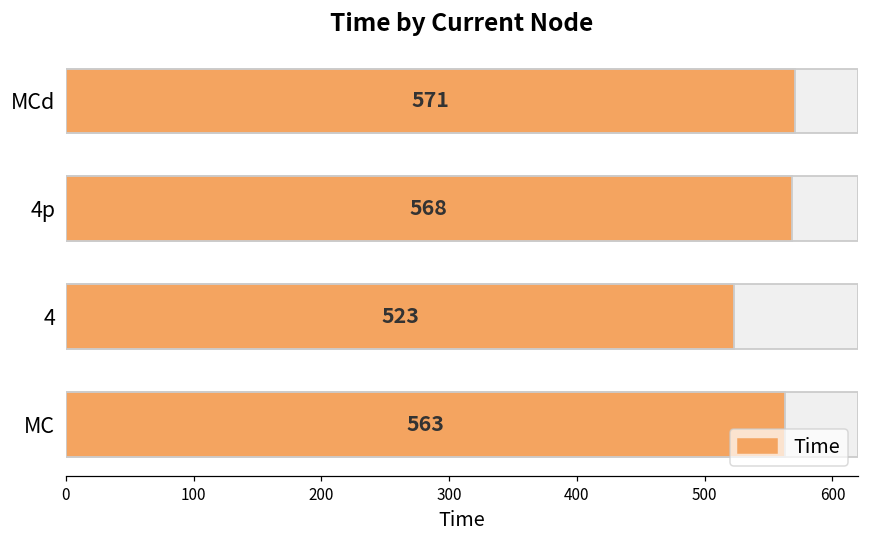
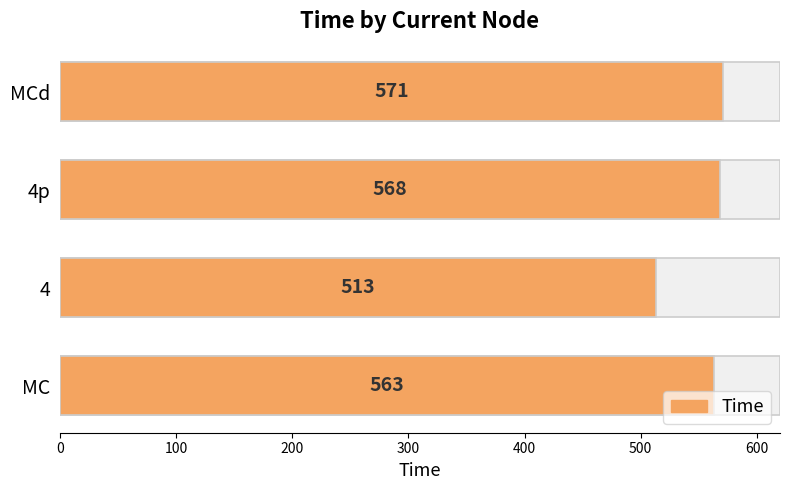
  {
    "Time": {
-     "4": 523
+     "4": 513
    }
  }
